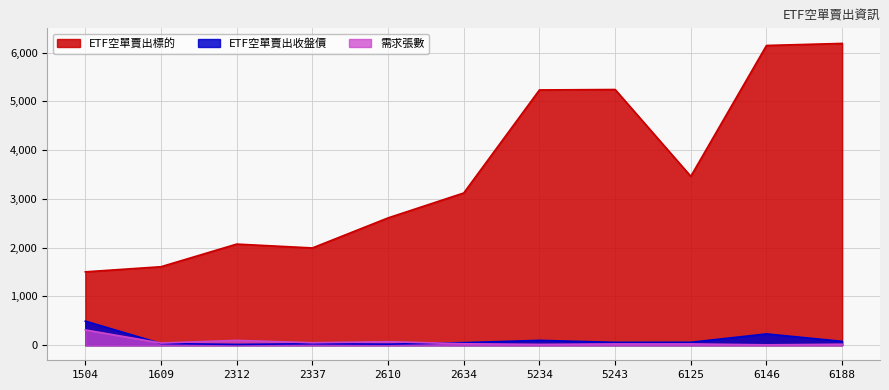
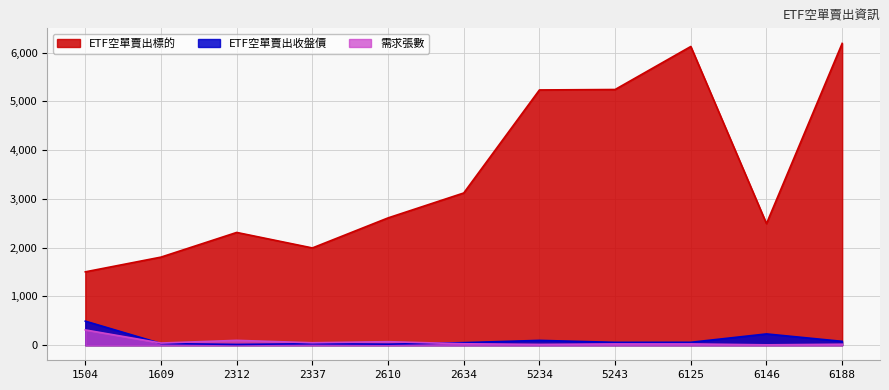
  {
    "ETF空單賣出標的": {
      "1504": "1,500",
-     "1609": "1,600",
-     "2312": "2,100",
+     "1609": "1,800",
+     "2312": "2,300",
      "2337": "2,000",
      "2610": "2,600",
      "2634": "3,100",
      "5234": "5,200",
      "5243": "5,200",
-     "6125": "3,500",
-     "6146": "6,100",
+     "6125": "6,100",
+     "6146": "2,500",
      "6188": "6,200"
    },
    "ETF空單賣出收盤價": {
      "1504": "500",
      "2312": "0",
      "5234": "100",
      "6146": "200",
      "6188": "100"
    },
    "需求張數": {
      "1504": "300",
      "2312": "100",
      "5234": "0",
      "6146": "0",
      "6188": "0"
    }
  }
